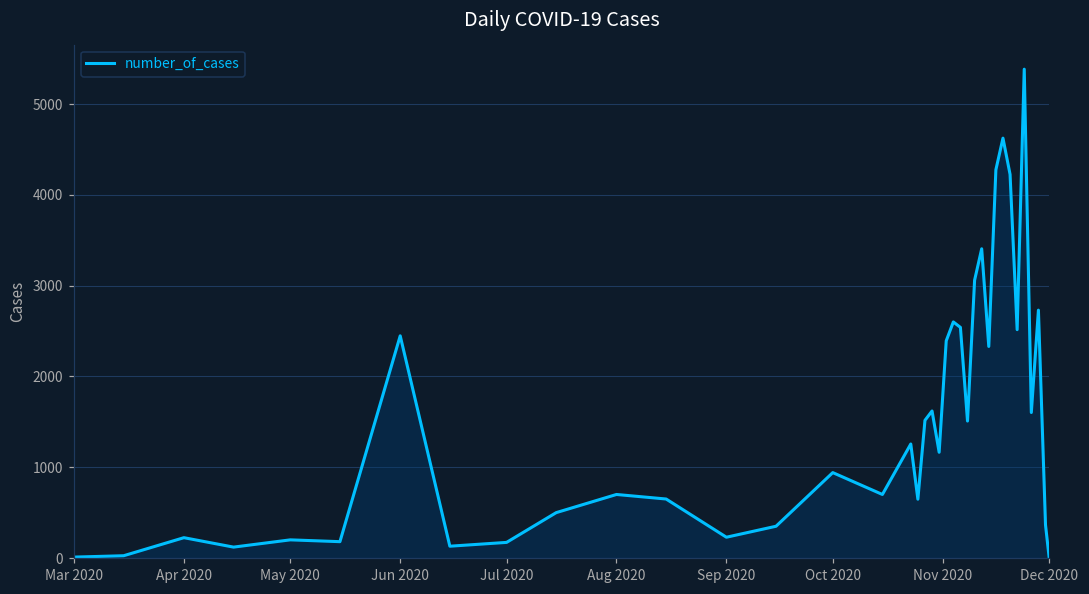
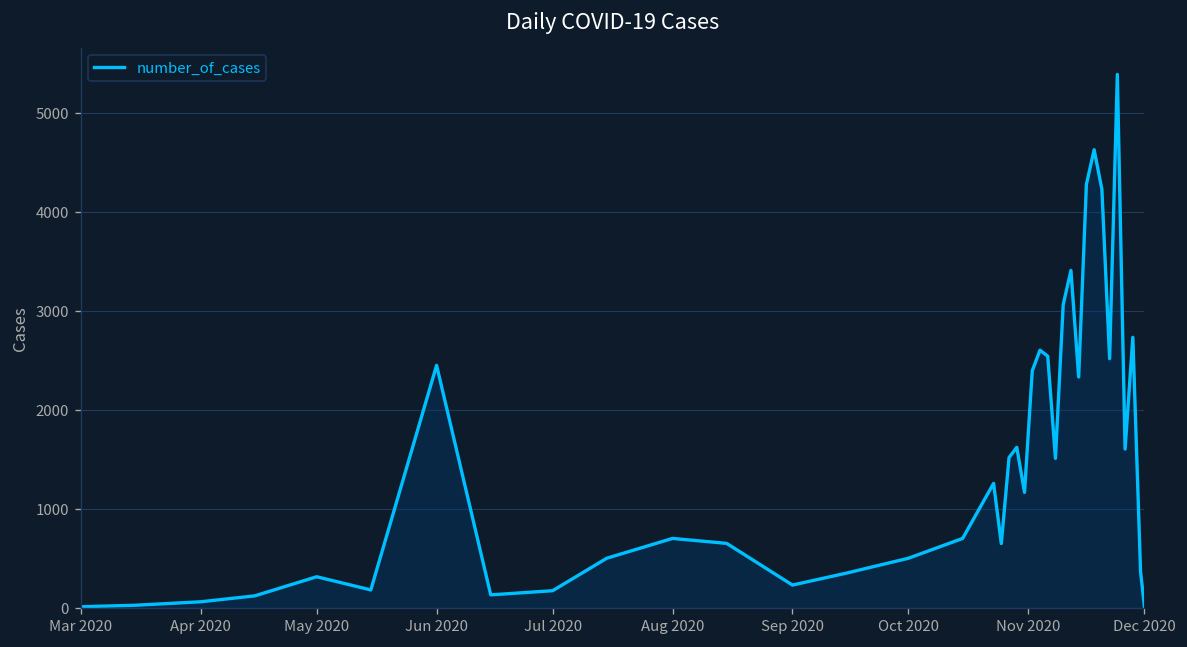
  {
    "Mar 2020": 0,
-   "Apr 2020": 200,
-   "May 2020": 200,
+   "Apr 2020": 100,
+   "May 2020": 300,
    "Jun 2020": 2400,
    "Jul 2020": 200,
    "Aug 2020": 700,
    "Sep 2020": 200,
-   "Oct 2020": 900,
+   "Oct 2020": 500,
    "Dec 2020": 0
  }
